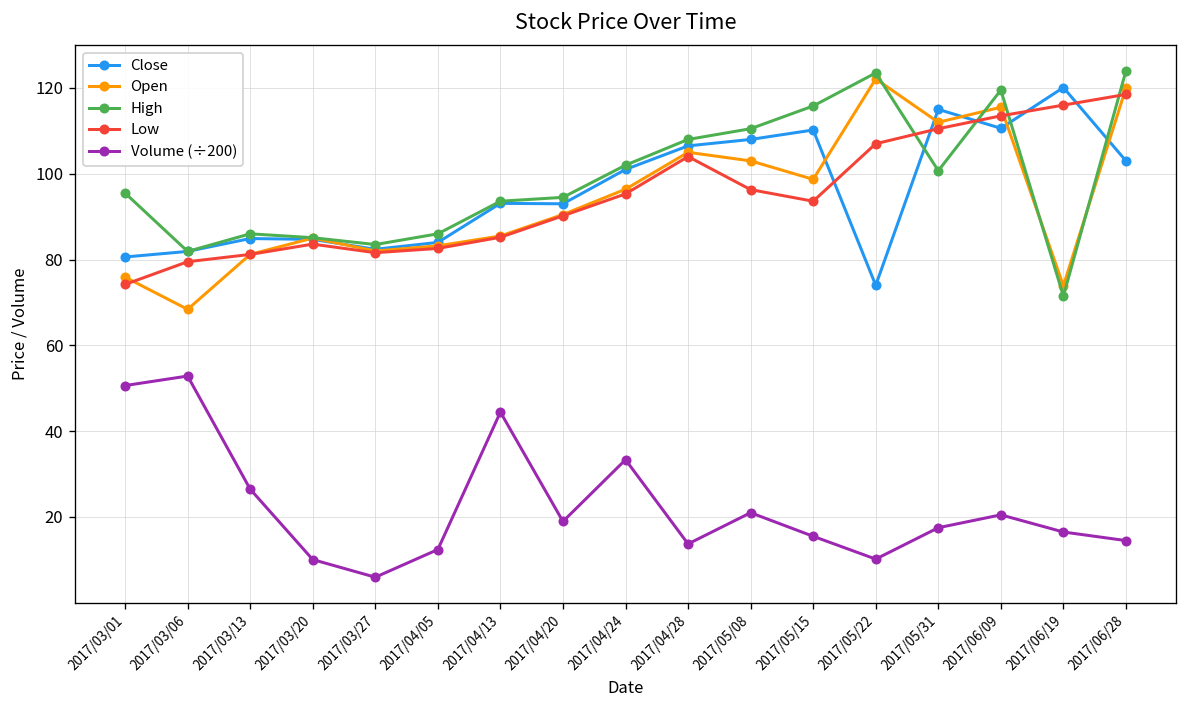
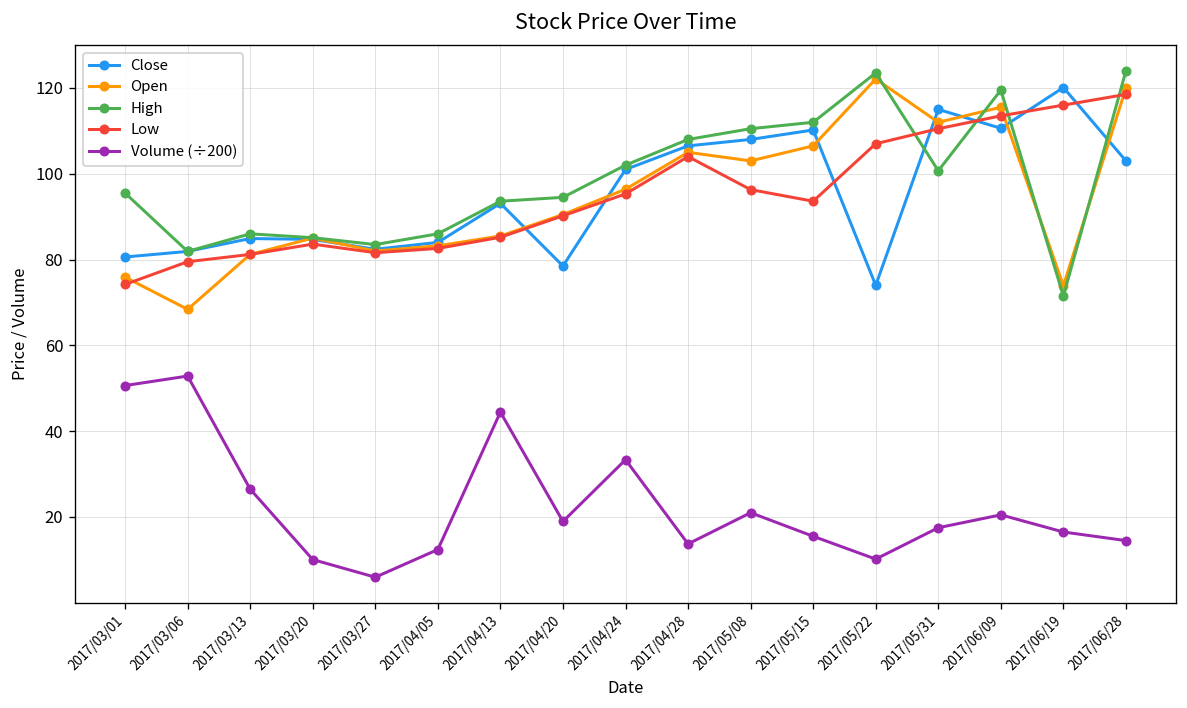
  {
    "Close": {
      "2017/03/01": 81,
      "2017/03/13": 85,
      "2017/04/05": 84,
-     "2017/04/20": 93,
+     "2017/04/20": 79,
      "2017/04/24": 101,
      "2017/04/28": 107,
      "2017/05/08": 108,
      "2017/05/15": 110,
      "2017/05/22": 74,
      "2017/05/31": 115,
      "2017/06/09": 111,
      "2017/06/19": 120,
      "2017/06/28": 103
    },
    "Open": {
      "2017/03/01": 76,
      "2017/03/06": 68,
      "2017/04/24": 96,
      "2017/04/28": 105,
      "2017/05/08": 103,
-     "2017/05/15": 99,
+     "2017/05/15": 107,
      "2017/05/22": 122,
      "2017/05/31": 112,
      "2017/06/09": 116,
      "2017/06/19": 74,
      "2017/06/28": 120
    },
    "High": {
      "2017/03/01": 96,
      "2017/03/13": 86,
      "2017/03/27": 84,
      "2017/04/05": 86,
      "2017/04/20": 95,
      "2017/04/24": 102,
      "2017/04/28": 108,
      "2017/05/08": 111,
-     "2017/05/15": 116,
+     "2017/05/15": 112,
      "2017/05/22": 124,
      "2017/05/31": 101,
      "2017/06/09": 120,
      "2017/06/19": 72,
      "2017/06/28": 124
    },
    "Low": {
      "2017/03/01": 74,
      "2017/03/06": 80,
      "2017/03/20": 84,
      "2017/04/24": 95,
      "2017/04/28": 104,
      "2017/05/08": 96,
      "2017/05/15": 94,
      "2017/05/22": 107,
      "2017/05/31": 111,
      "2017/06/09": 114,
      "2017/06/19": 116,
      "2017/06/28": 119
    },
    "Volume (÷200)": {
      "2017/03/01": 51,
      "2017/03/06": 53,
      "2017/03/13": 26,
      "2017/03/20": 10,
      "2017/03/27": 6,
      "2017/04/05": 12,
      "2017/04/13": 44,
      "2017/04/20": 19,
      "2017/04/24": 33,
      "2017/04/28": 14,
      "2017/05/08": 21,
      "2017/05/15": 16,
      "2017/05/22": 10,
      "2017/05/31": 18,
      "2017/06/09": 21,
      "2017/06/19": 17,
      "2017/06/28": 15
    }
  }
